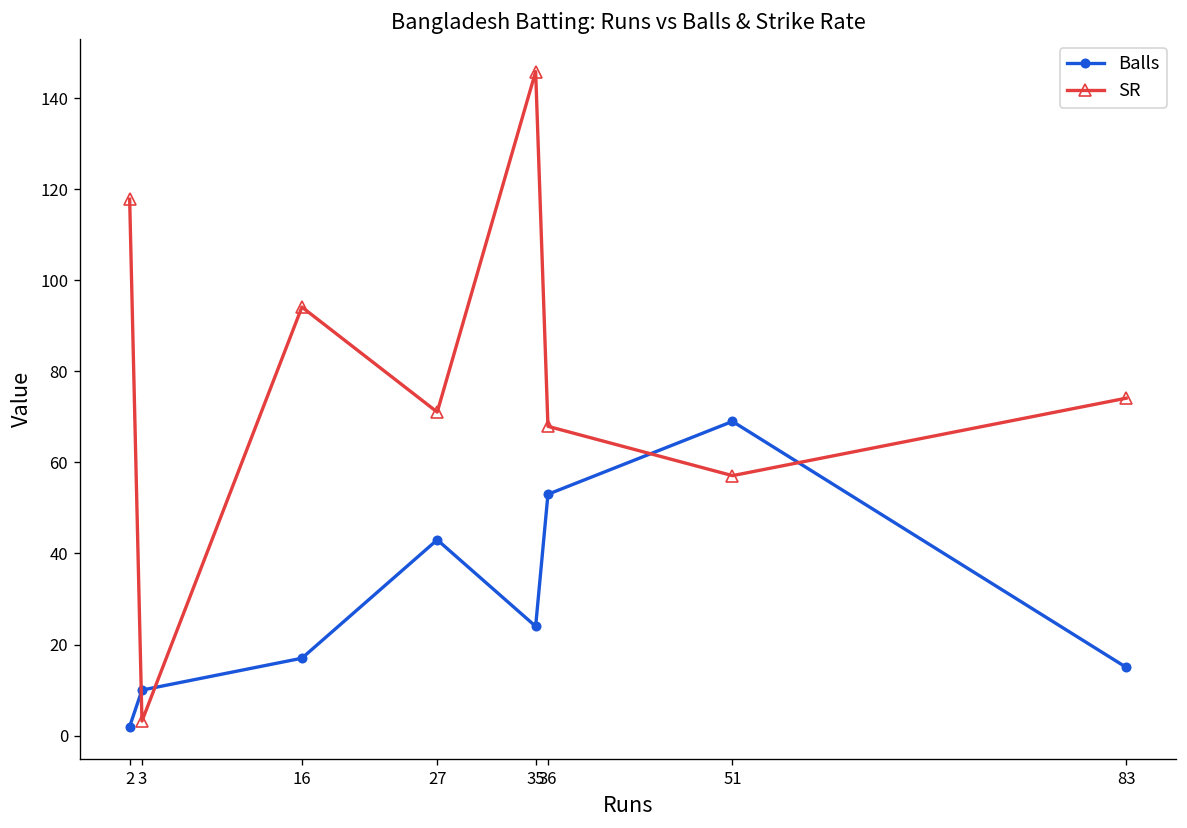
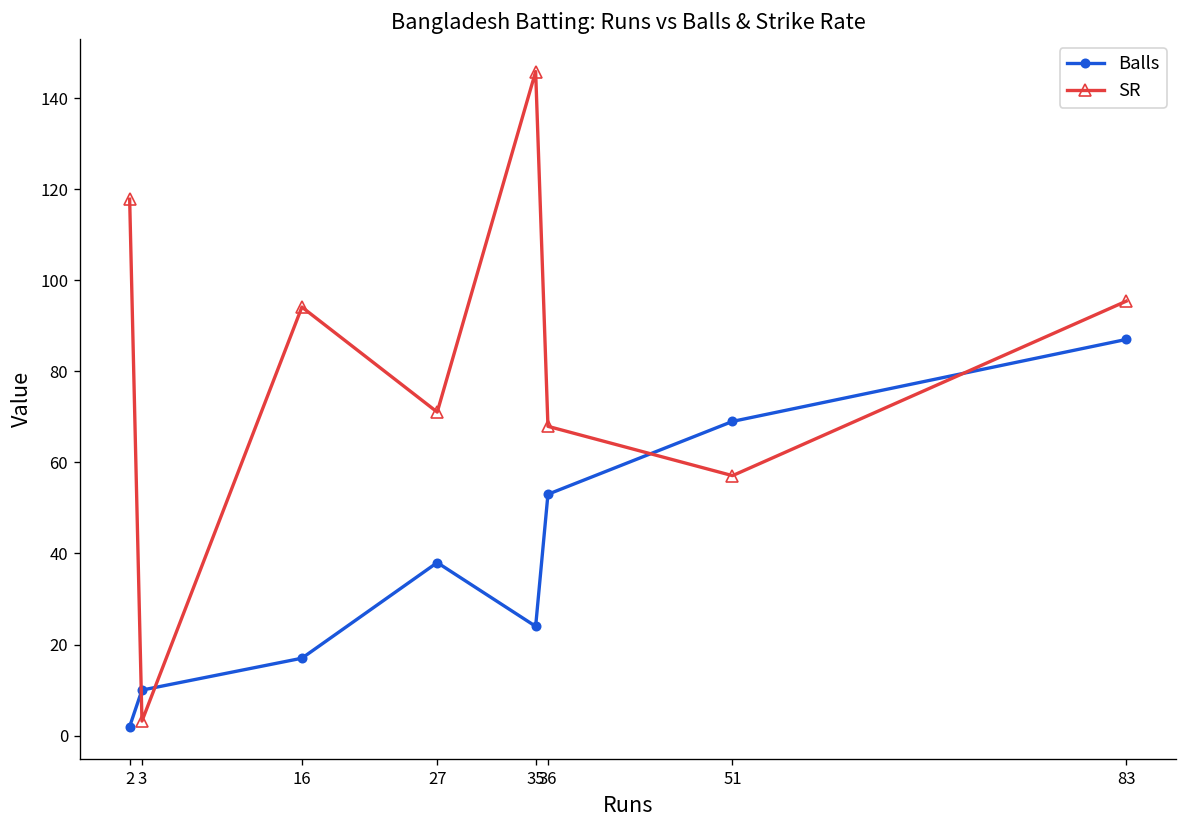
  {
    "Balls": {
      "2": 2,
      "3": 10,
      "16": 17,
-     "27": 43,
+     "27": 38,
      "51": 69,
-     "83": 15
+     "83": 87
    },
    "SR": {
      "2": 118,
      "3": 3,
      "16": 94,
      "27": 71,
      "51": 57,
-     "83": 74
+     "83": 95
    }
  }
